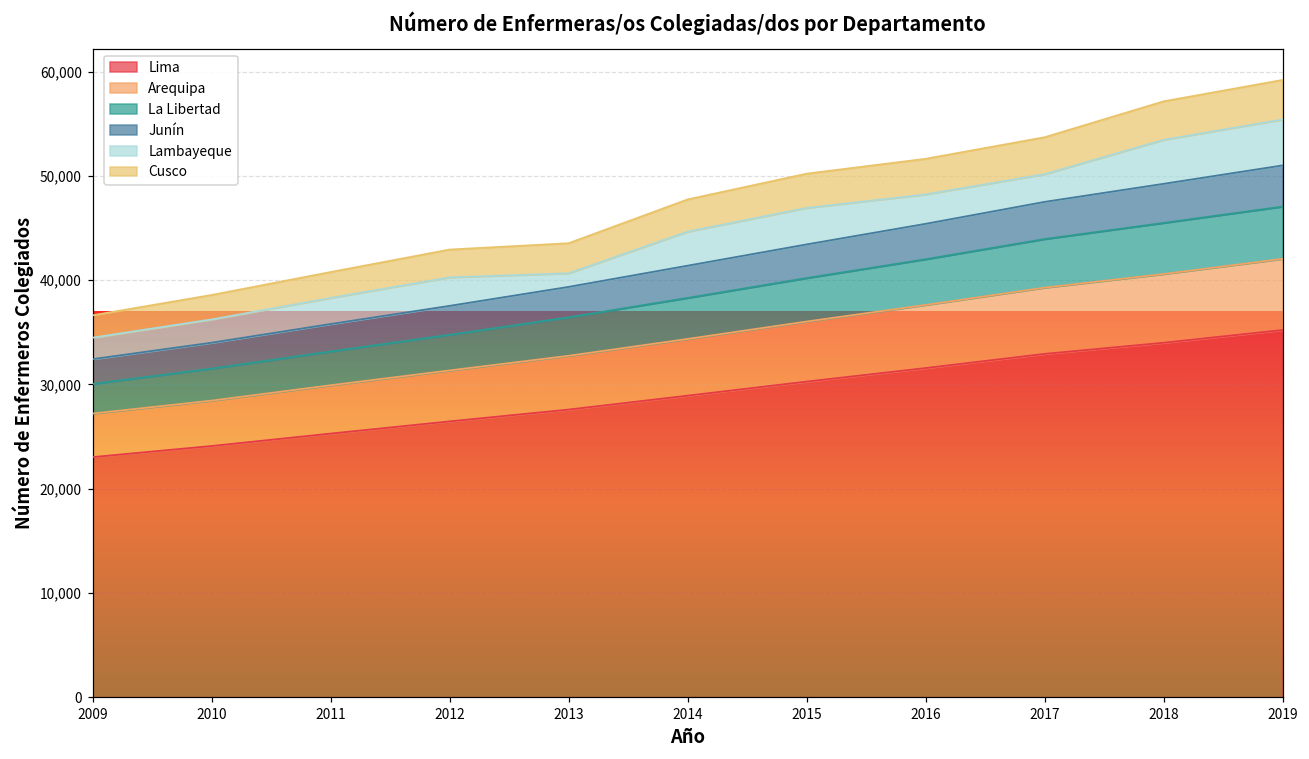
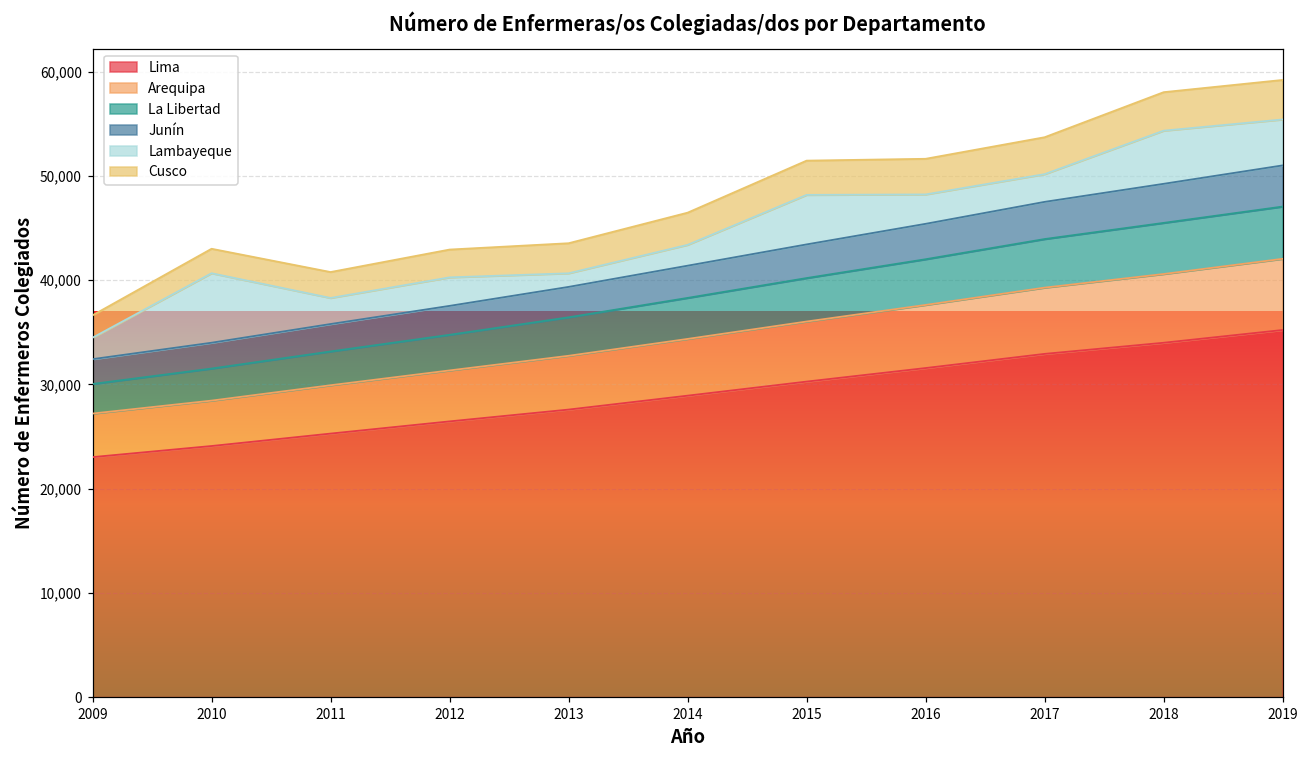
  {
    "Lima": {
      "2009": "23,000",
      "2010": "24,000",
      "2011": "25,000",
      "2012": "26,000",
      "2013": "28,000",
      "2014": "29,000",
      "2015": "30,000",
      "2016": "32,000",
      "2017": "33,000",
      "2018": "34,000",
      "2019": "35,000"
    },
    "Lambayeque": {
      "2009": "2,000",
-     "2010": "2,000",
+     "2010": "7,000",
      "2011": "2,000",
      "2012": "3,000",
      "2013": "1,000",
-     "2014": "3,000",
-     "2015": "4,000",
+     "2014": "2,000",
+     "2015": "5,000",
      "2016": "3,000",
      "2017": "3,000",
-     "2018": "4,000",
+     "2018": "5,000",
      "2019": "4,000"
    }
  }
